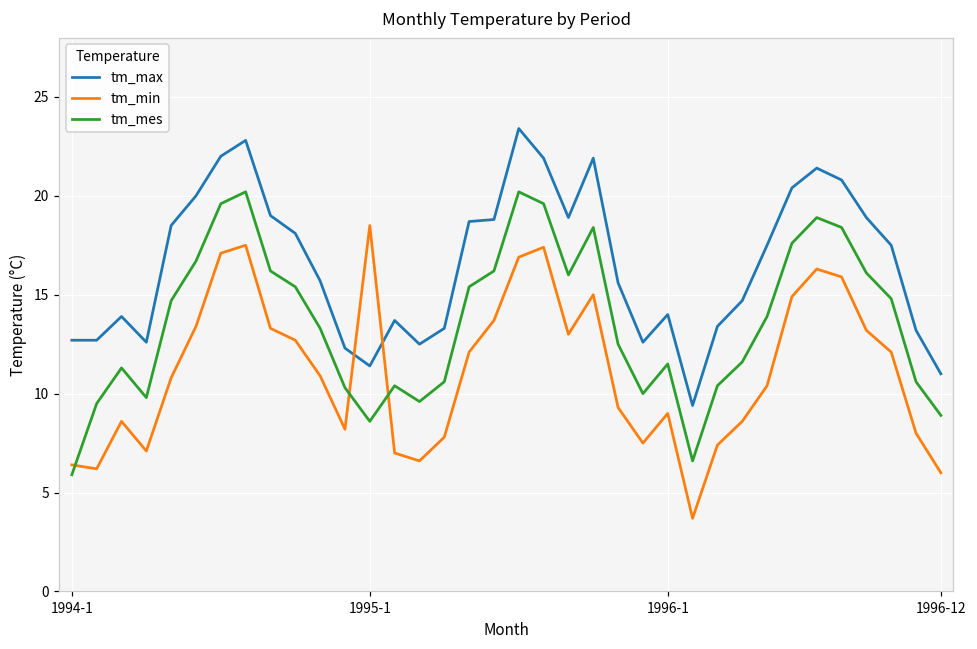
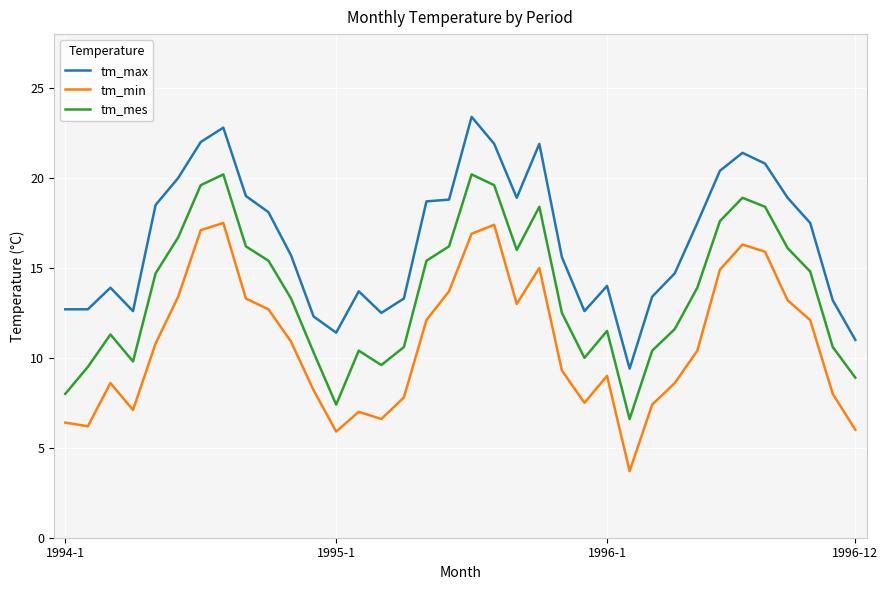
  {
    "tm_max": {
      "1994-1": 12.7,
      "1995-1": 11.4,
      "1996-1": 14.0,
      "1996-12": 11.0
    },
    "tm_min": {
      "1994-1": 6.4,
-     "1995-1": 18.5,
+     "1995-1": 5.9,
      "1996-1": 9.0,
      "1996-12": 6.0
    },
    "tm_mes": {
-     "1994-1": 5.9,
-     "1995-1": 8.6,
+     "1994-1": 8.0,
+     "1995-1": 7.4,
      "1996-1": 11.5,
      "1996-12": 8.9
    }
  }
